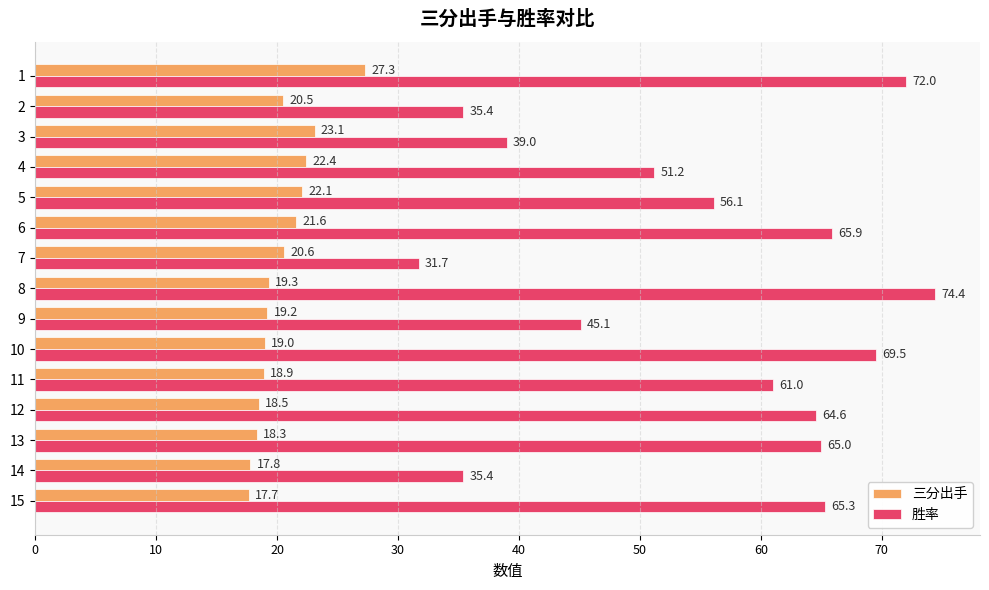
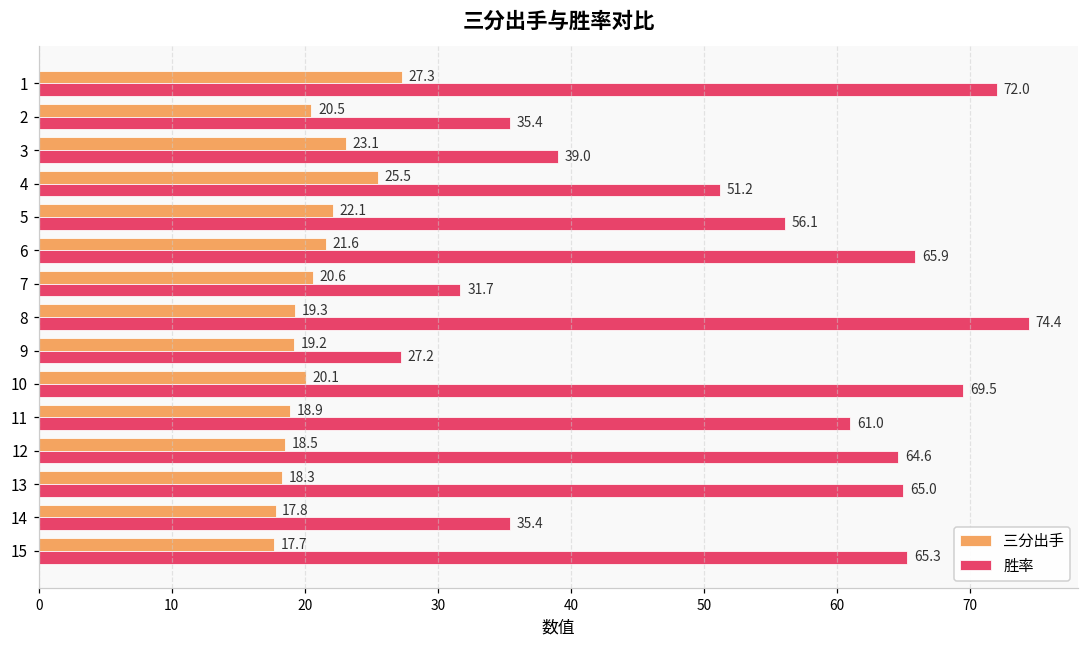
  {
    "三分出手": {
      "1": 27.3,
      "2": 20.5,
      "3": 23.1,
-     "4": 22.4,
+     "4": 25.5,
      "5": 22.1,
      "6": 21.6,
      "7": 20.6,
      "8": 19.3,
      "9": 19.2,
-     "10": 19.0,
+     "10": 20.1,
      "11": 18.9,
      "12": 18.5,
      "13": 18.3,
      "14": 17.8,
      "15": 17.7
    },
    "胜率": {
      "1": 72.0,
      "2": 35.4,
      "3": 39.0,
      "4": 51.2,
      "5": 56.1,
      "6": 65.9,
      "7": 31.7,
      "8": 74.4,
-     "9": 45.1,
+     "9": 27.2,
      "10": 69.5,
      "11": 61.0,
      "12": 64.6,
      "13": 65.0,
      "14": 35.4,
      "15": 65.3
    }
  }
